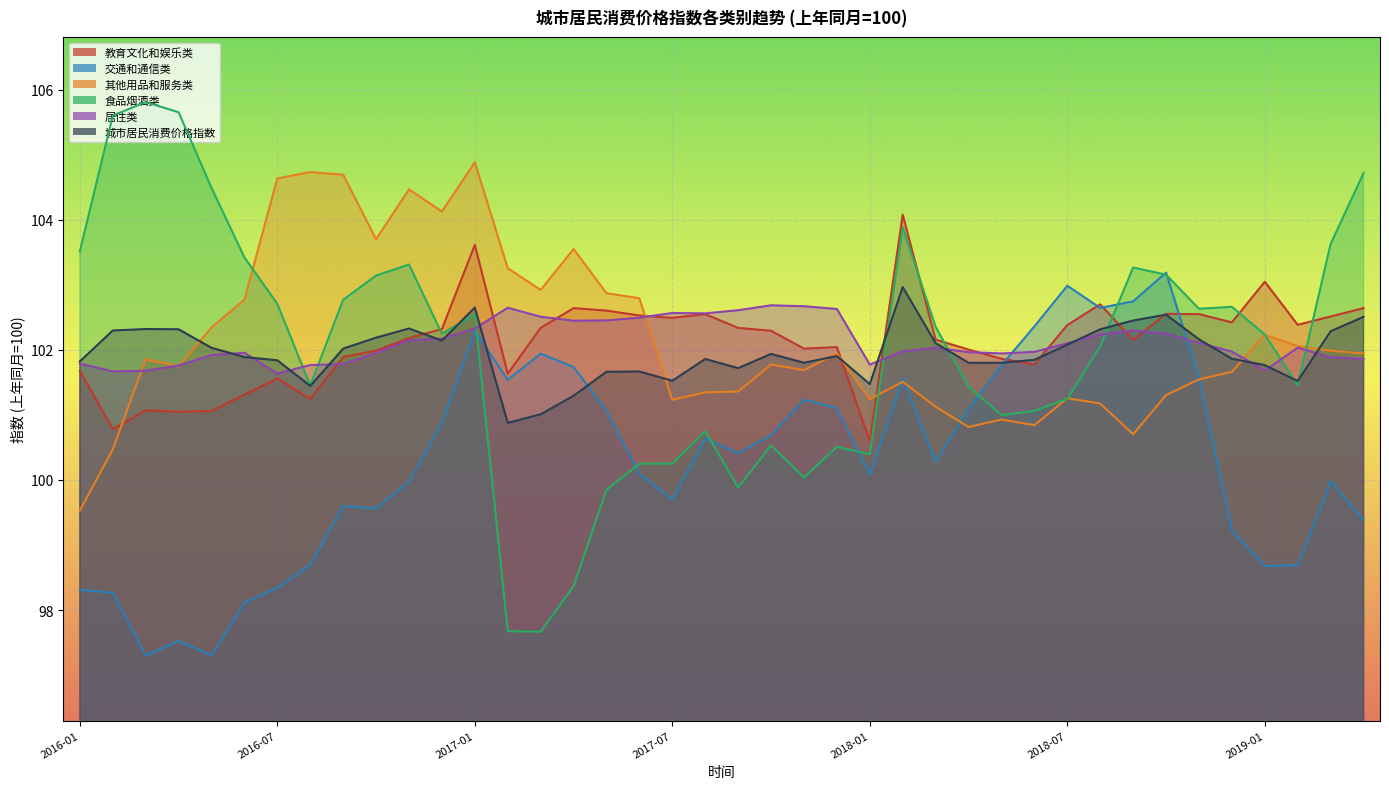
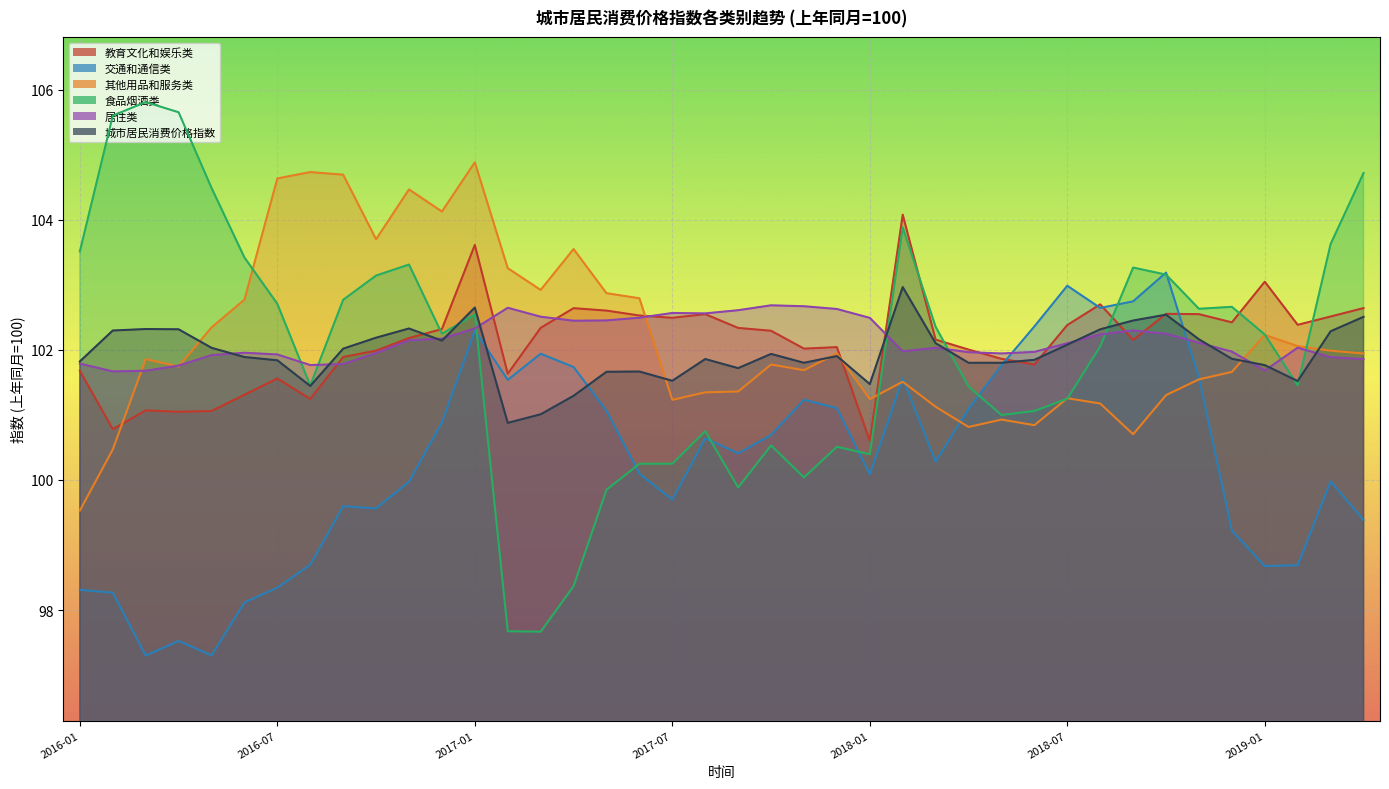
  {
    "居住类": {
-     "2016-07": 101.6,
+     "2016-07": 101.9,
      "2017-07": 102.6,
-     "2018-01": 101.8,
+     "2018-01": 102.5,
      "2019-01": 101.7
    }
  }
